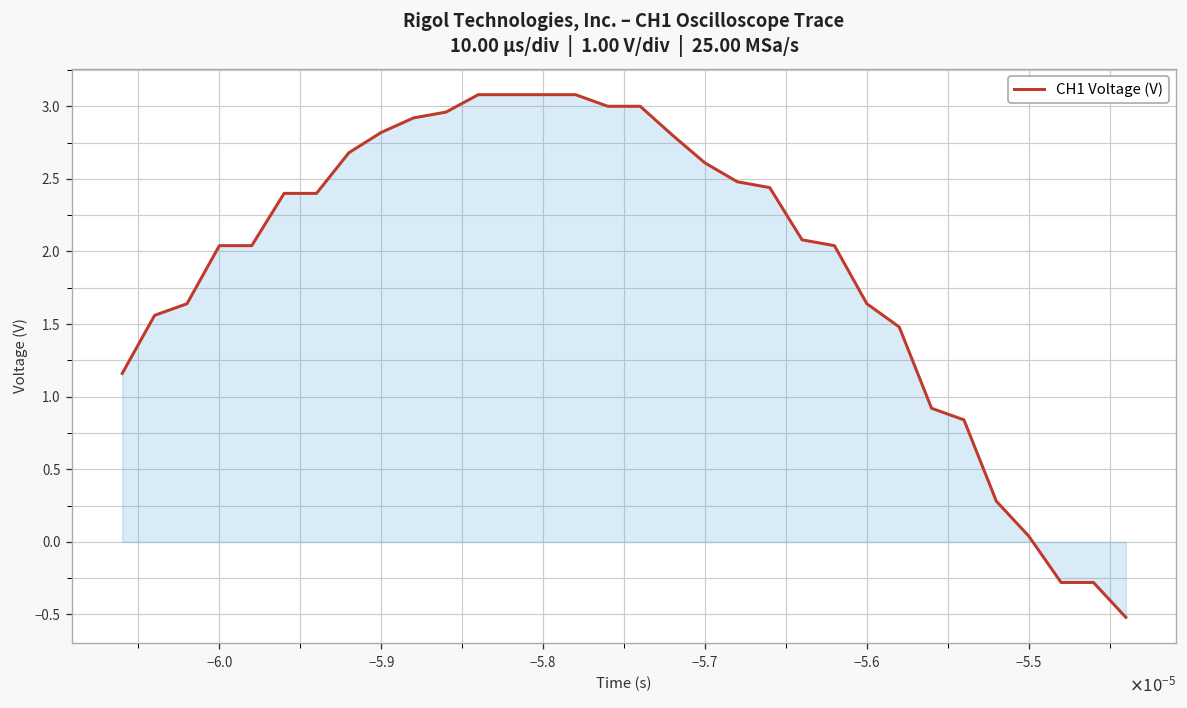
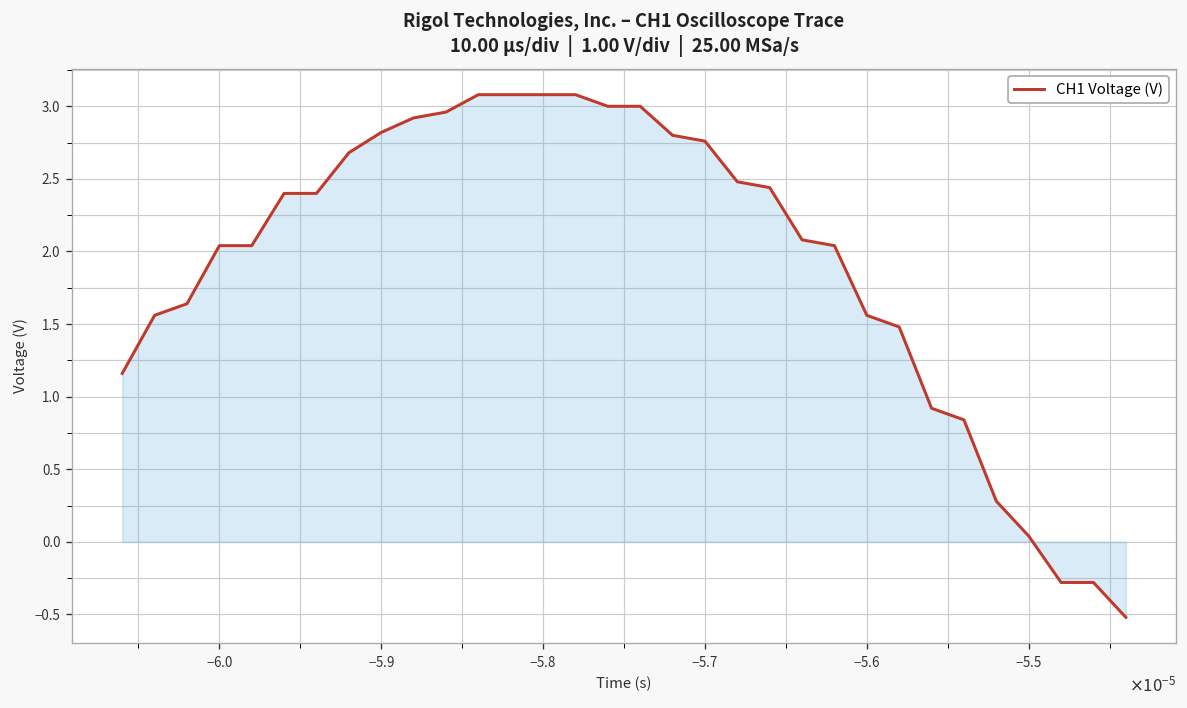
  {
    "CH1 Voltage (V)": {
-     "−5.7": 2.61,
-     "−5.6": 1.64
+     "−5.7": 2.76,
+     "−5.6": 1.56
    }
  }
